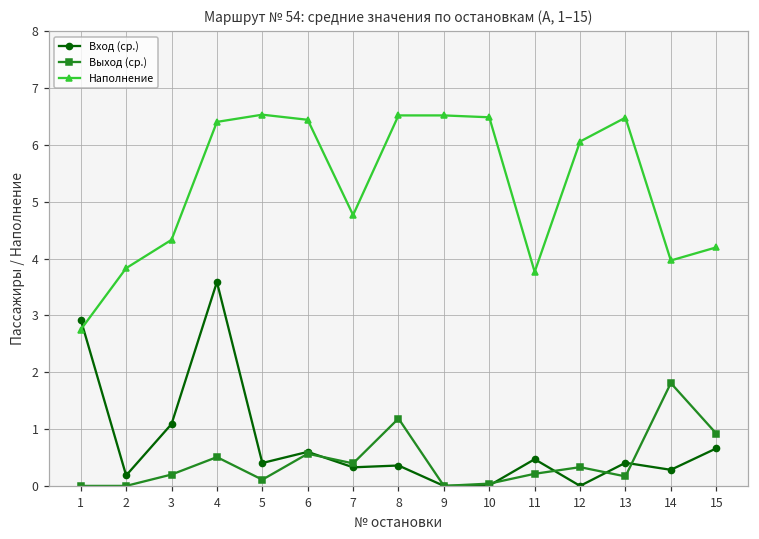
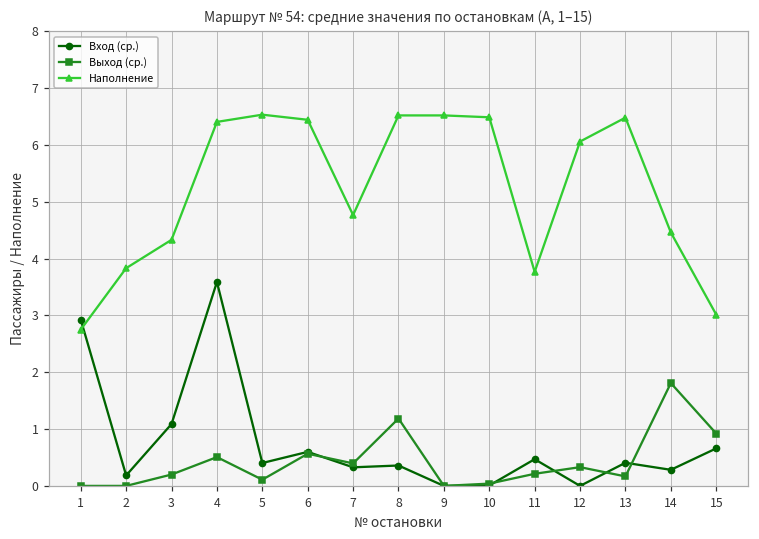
  {
    "Вход (ср.)": {
      "1": 2.9,
      "2": 0.2,
      "3": 1.1,
      "4": 3.6,
      "5": 0.4,
      "7": 0.3,
      "8": 0.4,
      "11": 0.5,
      "12": 0.0,
      "13": 0.4,
      "14": 0.3,
      "15": 0.7
    },
    "Выход (ср.)": {
      "1": 0.0,
      "2": 0.0,
      "3": 0.2,
      "4": 0.5,
      "5": 0.1,
      "7": 0.4,
      "8": 1.2,
      "11": 0.2,
      "12": 0.3,
      "13": 0.2,
      "14": 1.8,
      "15": 0.9
    },
    "Наполнение": {
      "1": 2.8,
      "2": 3.8,
      "3": 4.3,
      "4": 6.4,
      "5": 6.5,
      "6": 6.4,
      "7": 4.8,
      "8": 6.5,
      "9": 6.5,
      "10": 6.5,
      "11": 3.8,
      "12": 6.1,
      "13": 6.5,
-     "14": 4.0,
-     "15": 4.2
+     "14": 4.5,
+     "15": 3.0
    }
  }
